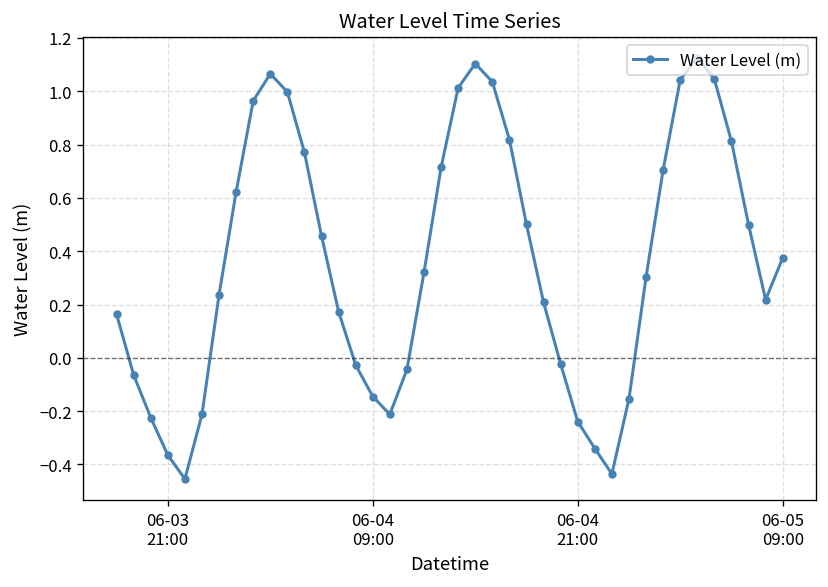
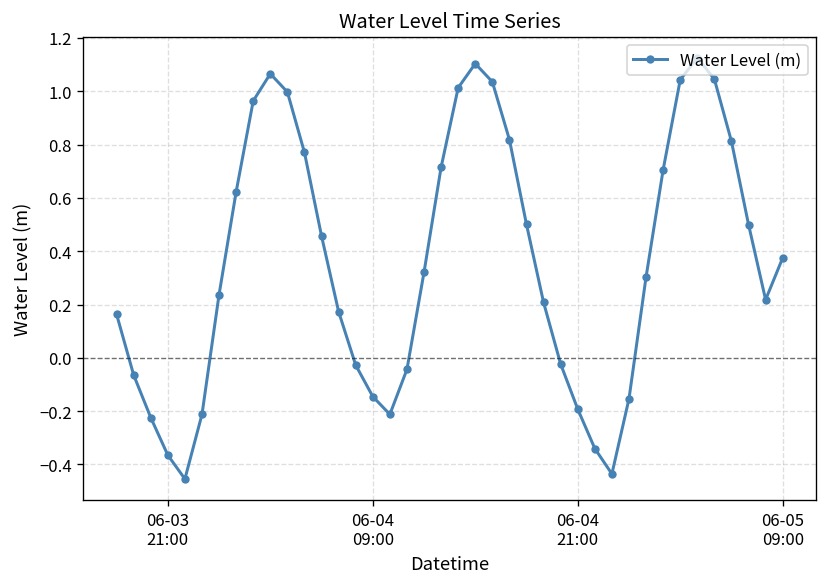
  {
    "06-03 21:00": -0.37,
    "06-04 09:00": -0.15,
-   "06-04 21:00": -0.24,
+   "06-04 21:00": -0.19,
    "06-05 09:00": 0.37
  }
